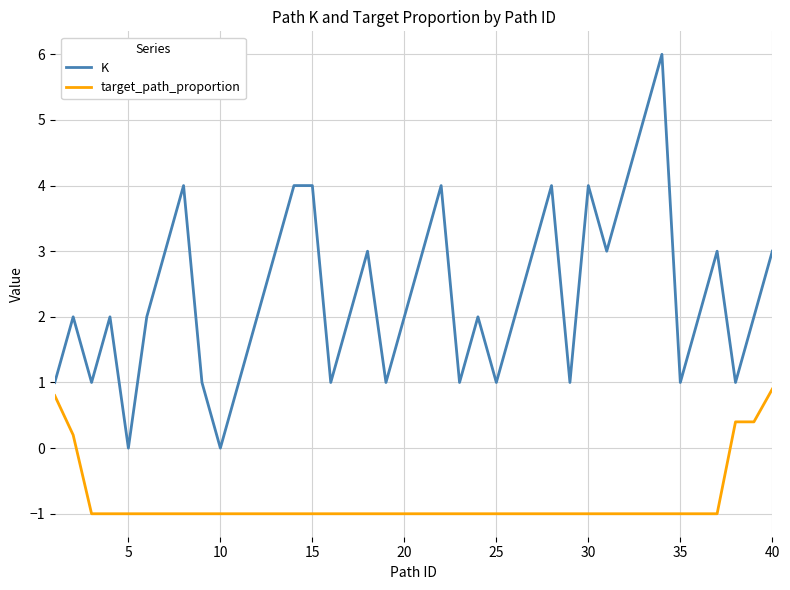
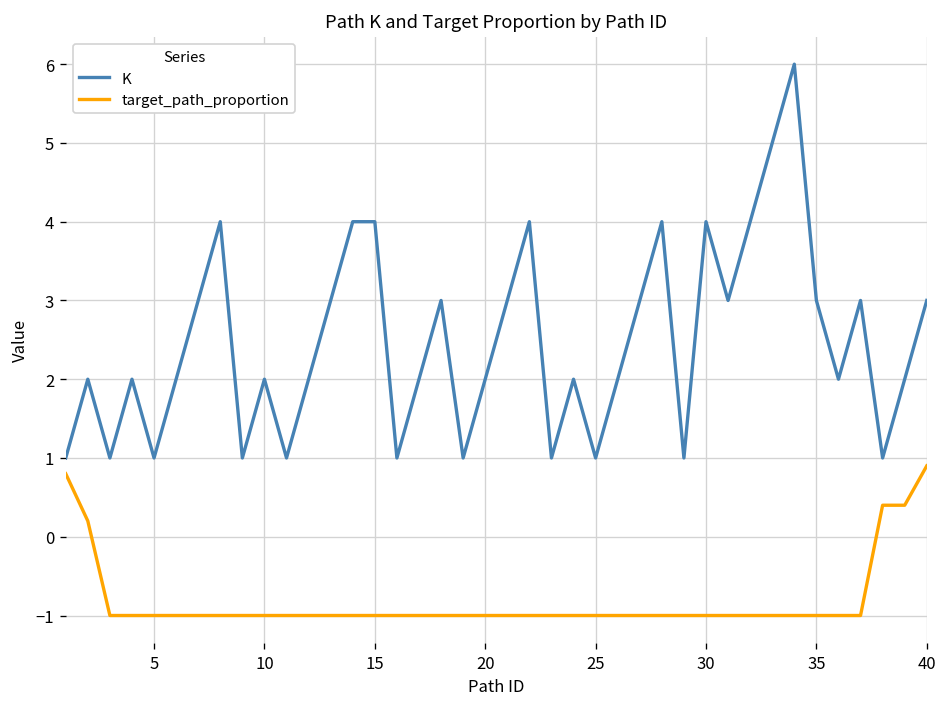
  {
    "K": {
-     "5": 0,
-     "10": 0,
+     "5": 1,
+     "10": 2,
      "15": 4,
      "20": 2,
      "25": 1,
      "30": 4,
-     "35": 1,
+     "35": 3,
      "40": 3
    },
    "target_path_proportion": {
      "5": -1,
      "10": -1,
      "15": -1,
      "20": -1,
      "25": -1,
      "30": -1,
      "35": -1,
      "40": 0.9
    }
  }
